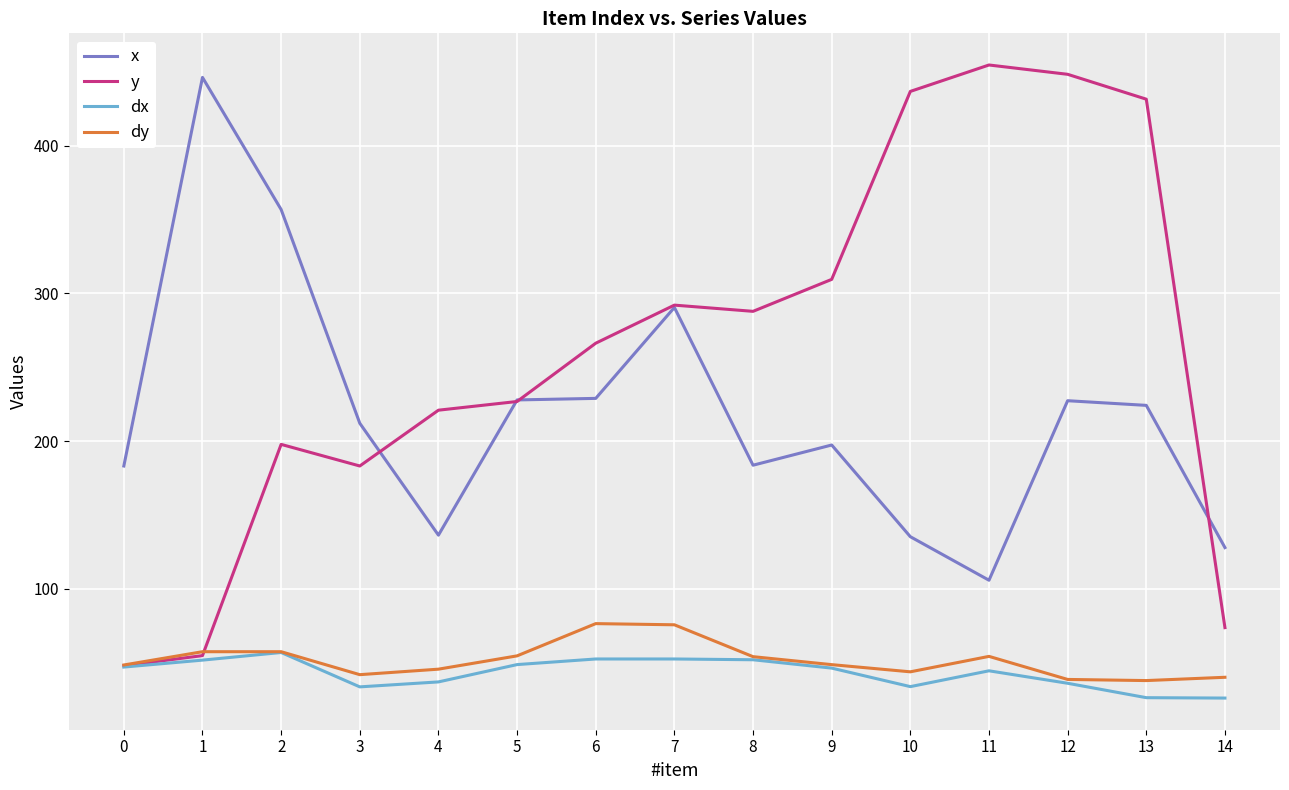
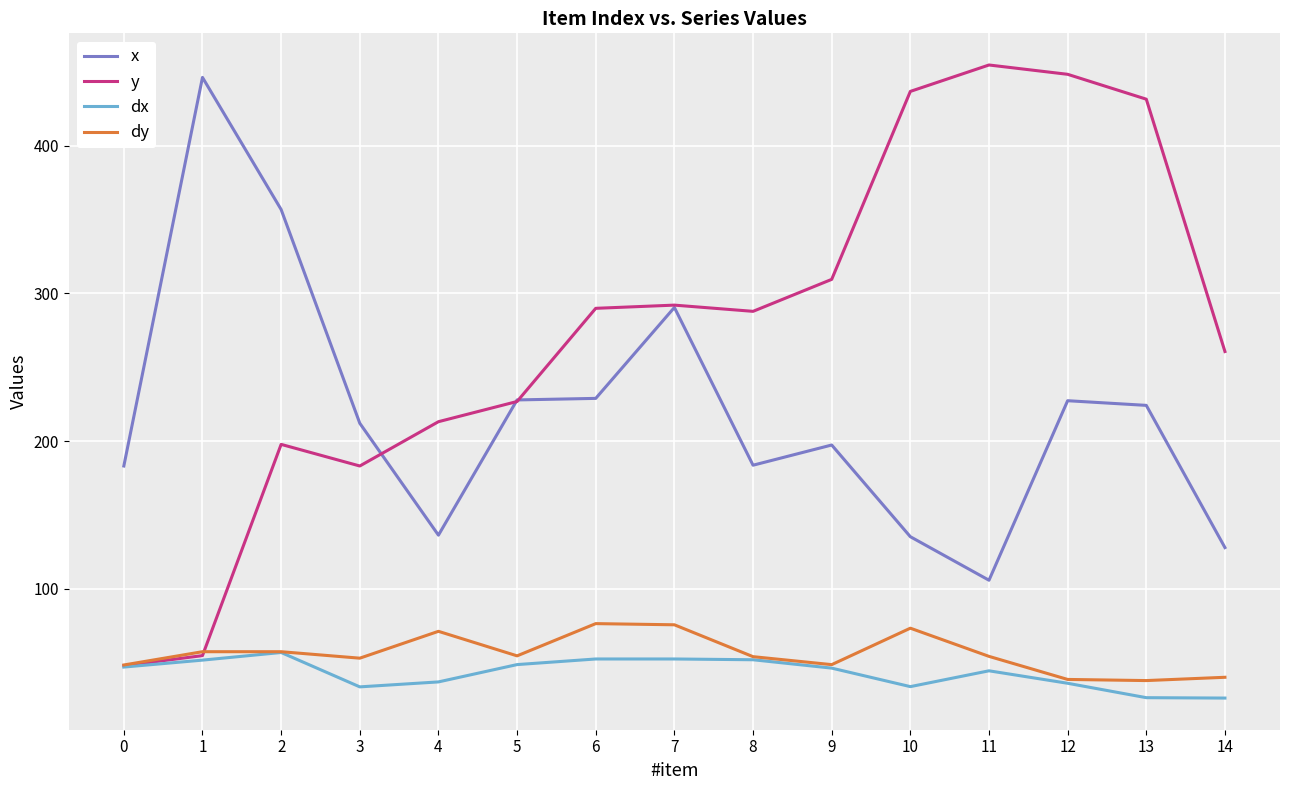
  {
    "y": {
      "1": 55,
      "2": 198,
      "3": 183,
-     "4": 221,
-     "6": 266,
+     "4": 213,
+     "6": 290,
      "8": 288,
      "9": 310,
      "10": 437,
      "11": 455,
      "12": 448,
      "13": 432,
-     "14": 74
+     "14": 261
    },
    "dy": {
      "1": 57,
-     "3": 42,
-     "4": 46,
+     "3": 53,
+     "4": 71,
      "5": 55,
      "6": 76,
      "7": 76,
      "8": 54,
      "9": 49,
-     "10": 44,
+     "10": 73,
      "11": 54,
      "12": 39,
      "13": 38,
      "14": 40
    }
  }
